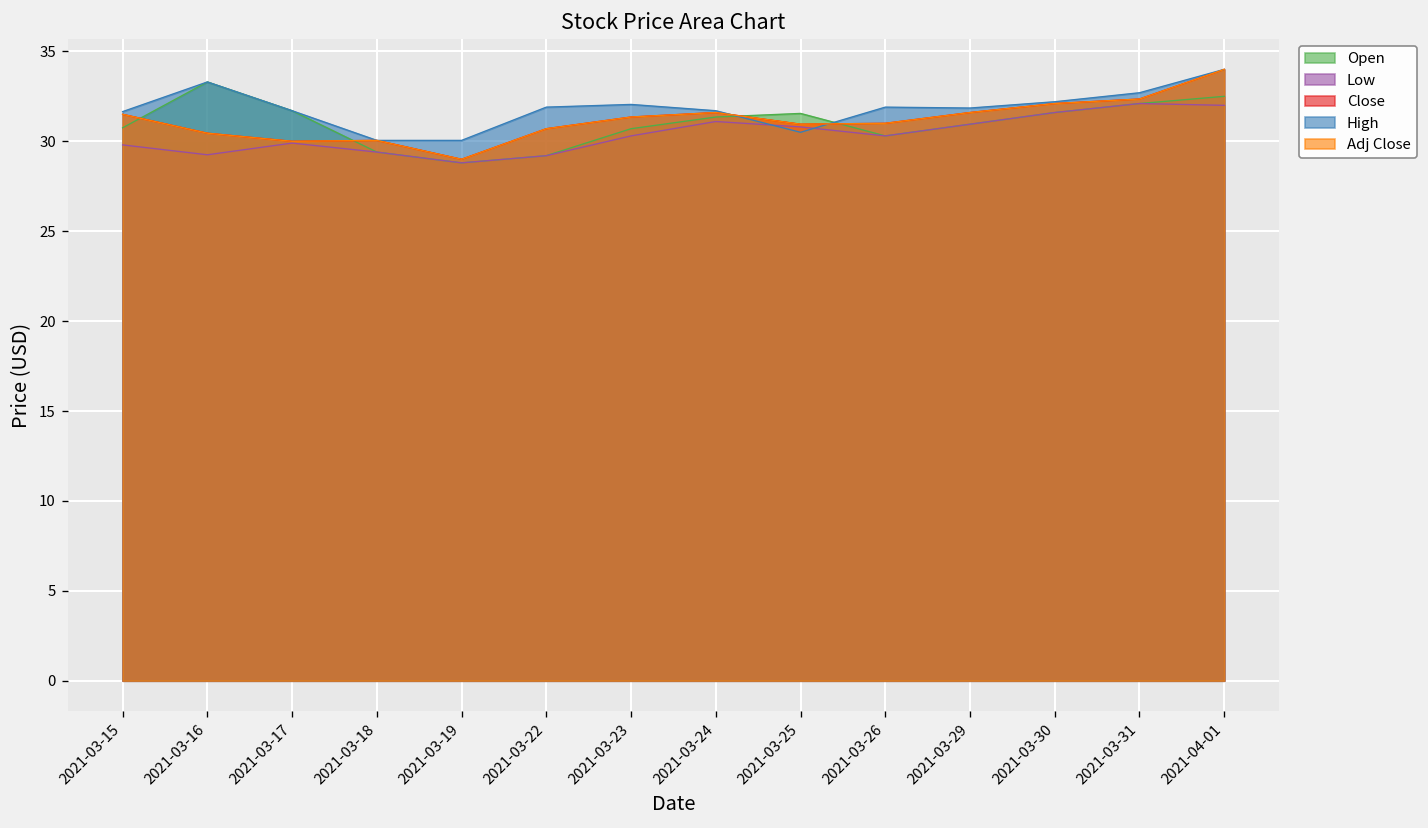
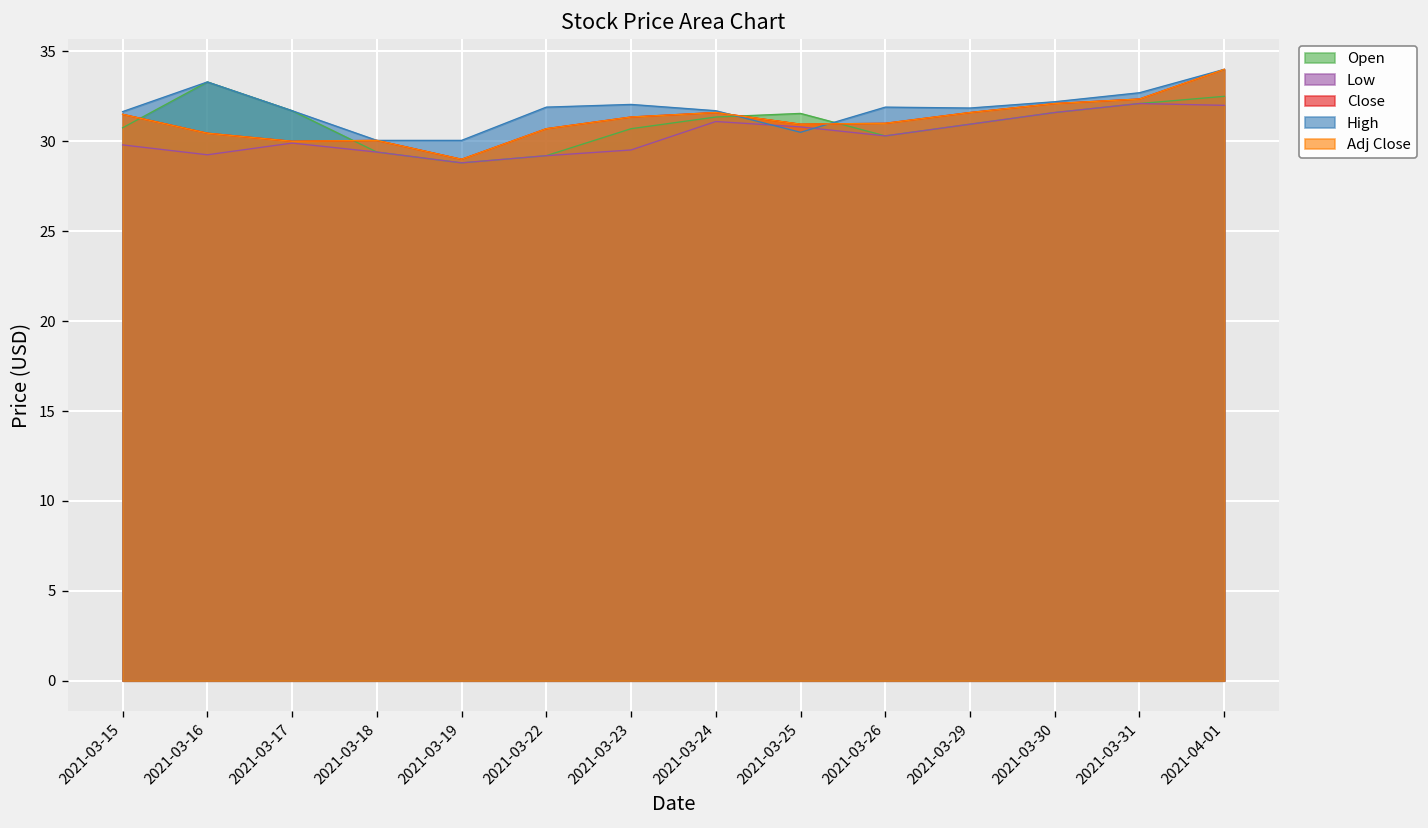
  {
    "Open": {
      "2021-03-15": 30.8,
      "2021-03-23": 30.7,
      "2021-03-24": 31.4,
      "2021-03-25": 31.5,
      "2021-04-01": 32.5
    },
    "Low": {
      "2021-03-15": 29.8,
      "2021-03-16": 29.3,
-     "2021-03-23": 30.3,
+     "2021-03-23": 29.5,
      "2021-03-24": 31.1,
      "2021-04-01": 32.0
    },
    "Adj Close": {
      "2021-03-16": 30.5,
      "2021-03-19": 29.0,
      "2021-03-22": 30.7,
      "2021-03-23": 31.4,
      "2021-03-26": 31.0,
      "2021-03-29": 31.6,
      "2021-03-31": 32.3
    },
    "High": {
      "2021-03-19": 30.0,
      "2021-03-22": 31.9,
      "2021-03-23": 32.1,
      "2021-03-25": 30.5,
      "2021-03-26": 31.9,
      "2021-03-29": 31.9,
      "2021-03-31": 32.7
    }
  }
